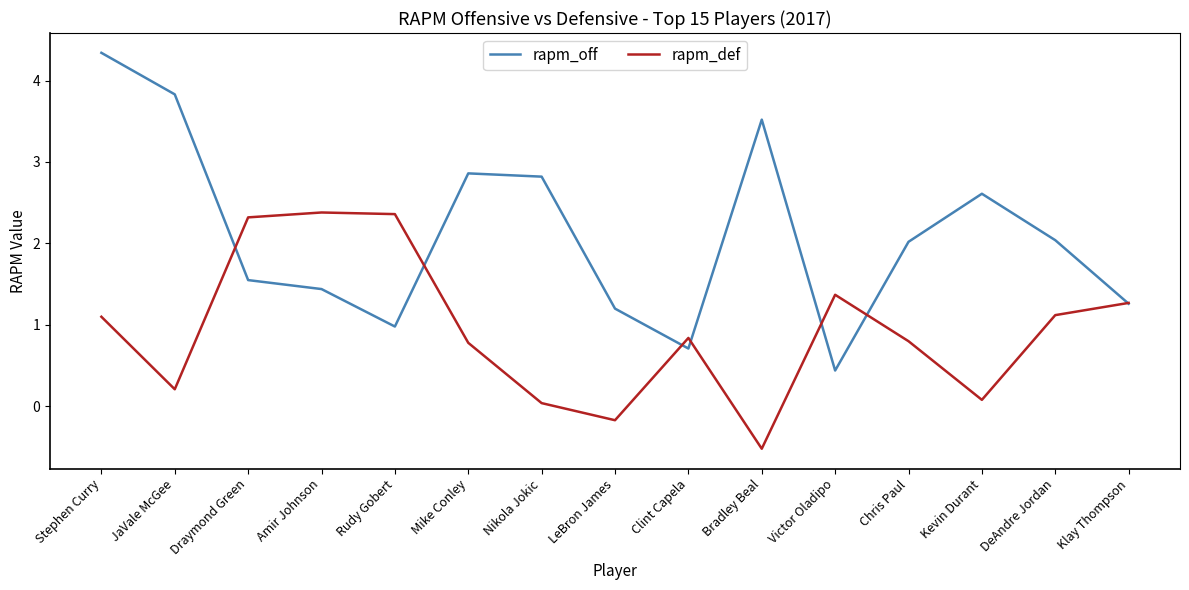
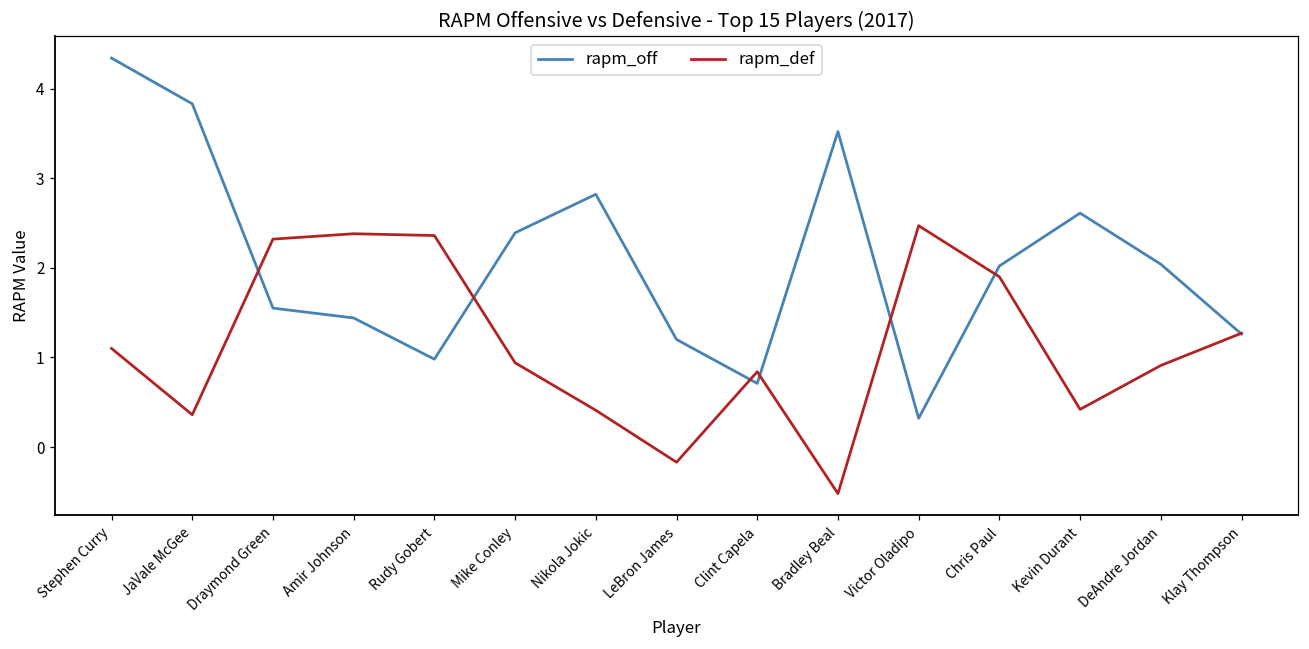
  {
    "rapm_off": {
      "Stephen Curry": 4.3,
      "JaVale McGee": 3.8,
      "Draymond Green": 1.6,
      "Amir Johnson": 1.4,
      "Rudy Gobert": 1.0,
-     "Mike Conley": 2.9,
+     "Mike Conley": 2.4,
      "Nikola Jokic": 2.8,
      "LeBron James": 1.2,
      "Clint Capela": 0.7,
      "Bradley Beal": 3.5,
-     "Victor Oladipo": 0.4,
+     "Victor Oladipo": 0.3,
      "Chris Paul": 2.0,
      "Kevin Durant": 2.6,
      "DeAndre Jordan": 2.0
    },
    "rapm_def": {
      "Stephen Curry": 1.1,
-     "JaVale McGee": 0.2,
+     "JaVale McGee": 0.4,
      "Draymond Green": 2.3,
      "Amir Johnson": 2.4,
      "Rudy Gobert": 2.4,
-     "Mike Conley": 0.8,
-     "Nikola Jokic": 0.0,
+     "Mike Conley": 0.9,
+     "Nikola Jokic": 0.4,
      "LeBron James": -0.2,
      "Clint Capela": 0.8,
      "Bradley Beal": -0.5,
-     "Victor Oladipo": 1.4,
-     "Chris Paul": 0.8,
-     "Kevin Durant": 0.1,
-     "DeAndre Jordan": 1.1
+     "Victor Oladipo": 2.5,
+     "Chris Paul": 1.9,
+     "Kevin Durant": 0.4,
+     "DeAndre Jordan": 0.9
    }
  }
